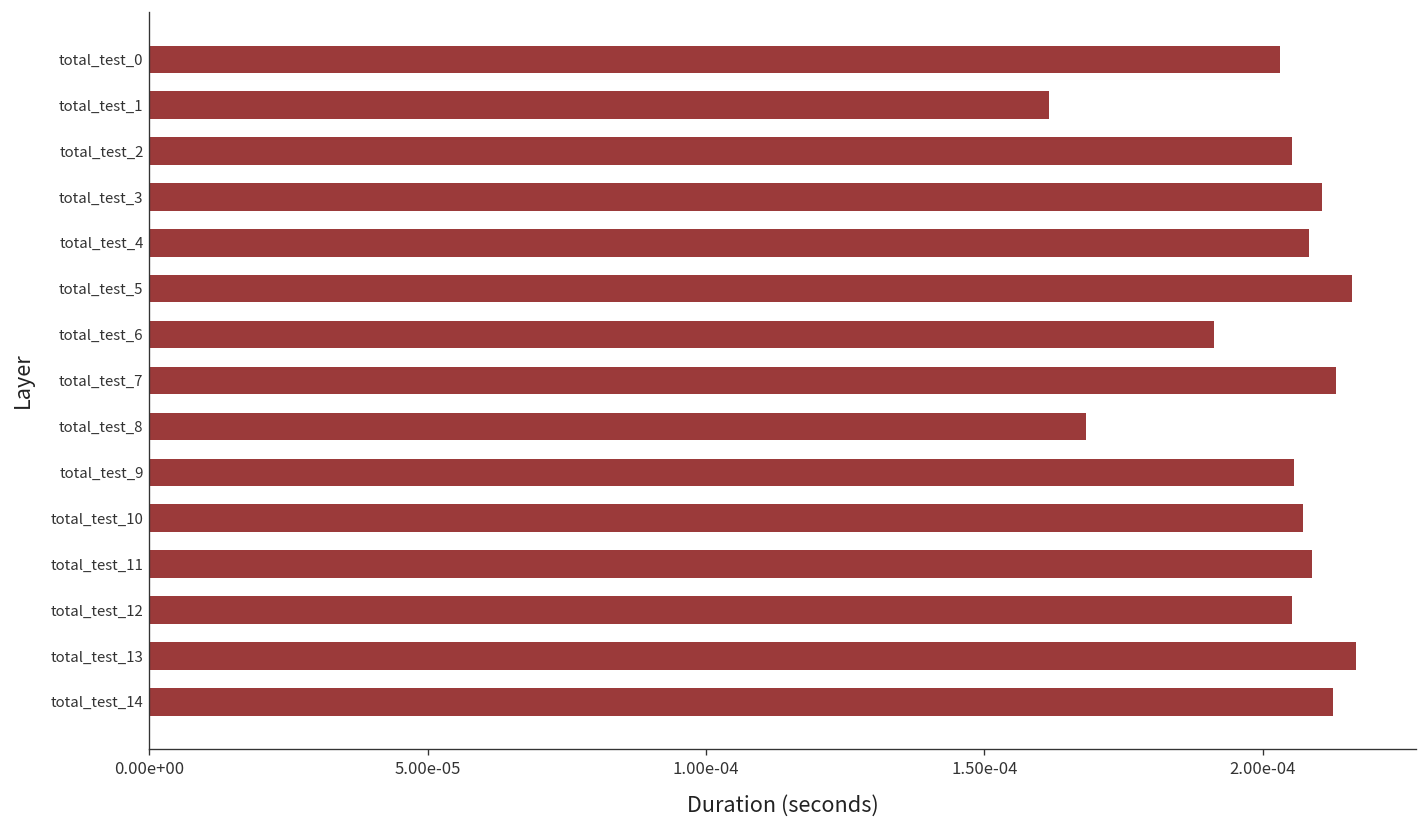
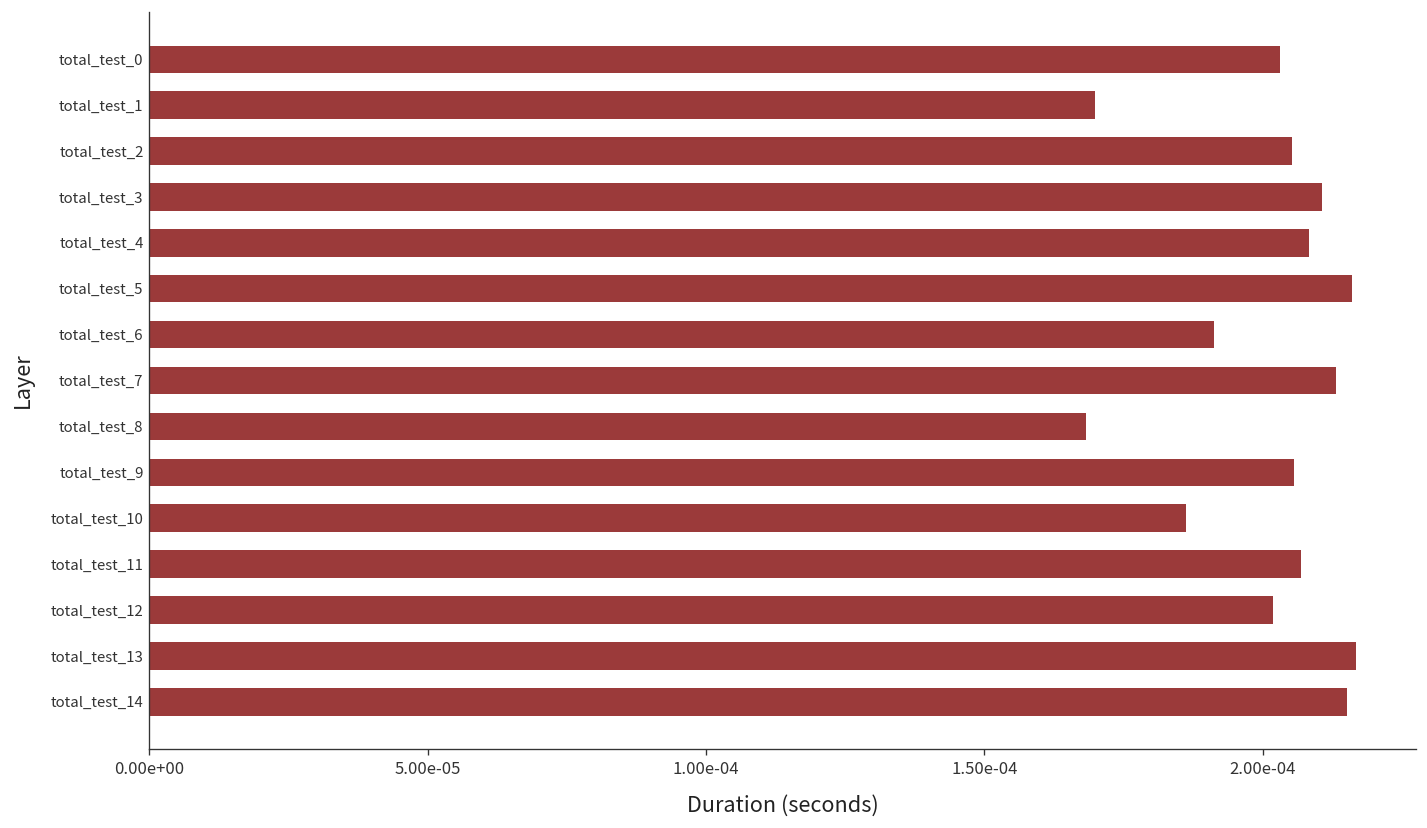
  {
    "total_test_0": 0.000203,
-   "total_test_1": 0.000162,
+   "total_test_1": 0.000170,
    "total_test_2": 0.000205,
    "total_test_3": 0.000211,
    "total_test_4": 0.000208,
    "total_test_5": 0.000216,
    "total_test_6": 0.000191,
    "total_test_7": 0.000213,
    "total_test_8": 0.000168,
    "total_test_9": 0.000206,
-   "total_test_10": 0.000207,
-   "total_test_11": 0.000209,
-   "total_test_12": 0.000205,
+   "total_test_10": 0.000186,
+   "total_test_11": 0.000207,
+   "total_test_12": 0.000202,
    "total_test_13": 0.000217,
-   "total_test_14": 0.000213
+   "total_test_14": 0.000215
  }
